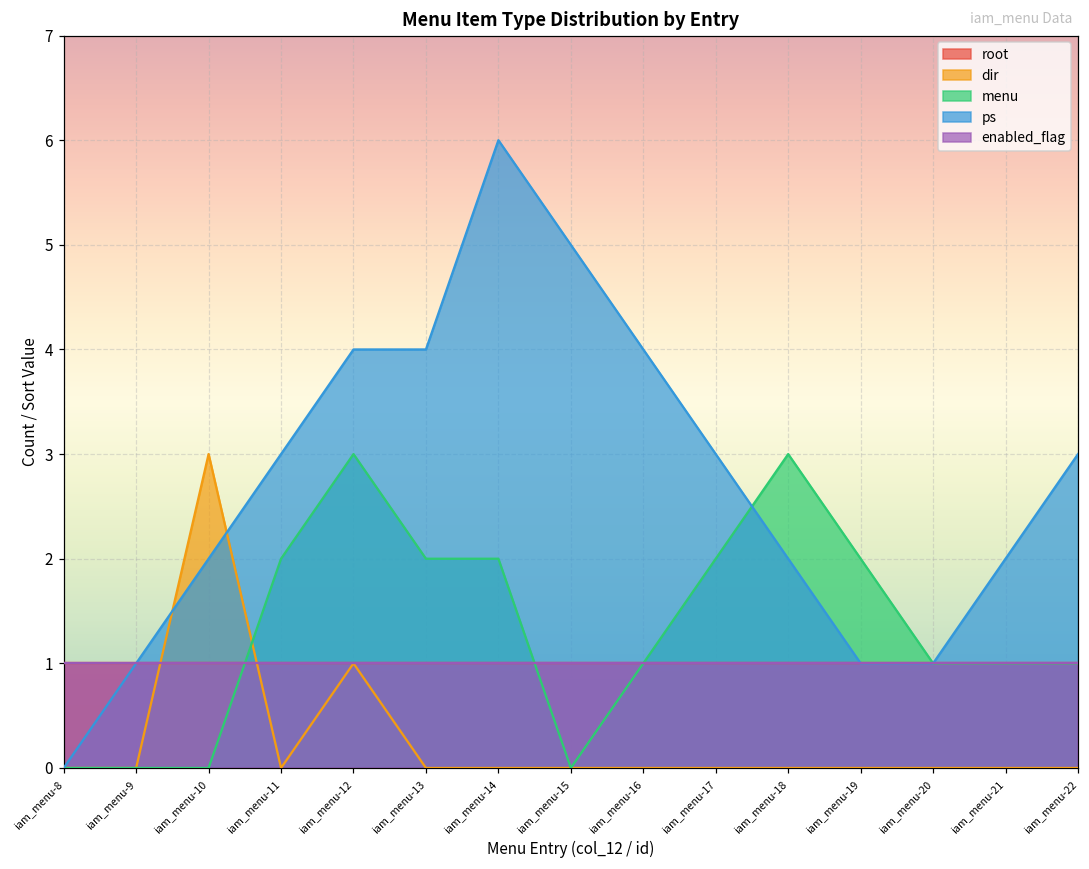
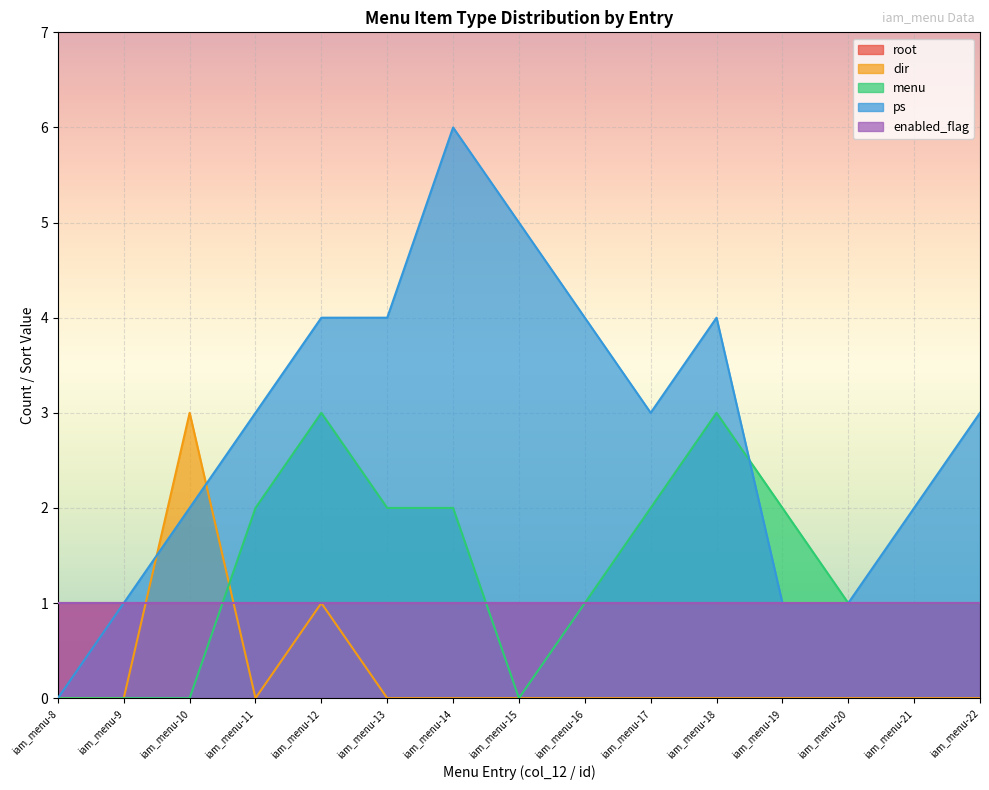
  {
    "enabled_flag": {
      "iam_menu-8": 1,
      "iam_menu-10": 1,
      "iam_menu-11": 1,
      "iam_menu-13": 1,
      "iam_menu-14": 1,
      "iam_menu-15": 1,
      "iam_menu-17": 1,
      "iam_menu-18": 1
    },
    "dir": {
      "iam_menu-10": 3,
      "iam_menu-11": 0,
      "iam_menu-13": 0,
      "iam_menu-14": 0,
      "iam_menu-16": 0,
      "iam_menu-17": 0,
      "iam_menu-18": 0,
      "iam_menu-19": 0,
      "iam_menu-20": 0,
      "iam_menu-21": 0,
      "iam_menu-22": 0
    },
    "menu": {
      "iam_menu-10": 0,
      "iam_menu-11": 2,
      "iam_menu-12": 3,
      "iam_menu-13": 2,
      "iam_menu-14": 2,
      "iam_menu-17": 2,
      "iam_menu-18": 3,
      "iam_menu-19": 2
    },
    "ps": {
      "iam_menu-10": 2,
      "iam_menu-11": 3,
      "iam_menu-12": 4,
      "iam_menu-13": 4,
      "iam_menu-14": 6,
      "iam_menu-15": 5,
      "iam_menu-16": 4,
      "iam_menu-17": 3,
-     "iam_menu-18": 2,
+     "iam_menu-18": 4,
      "iam_menu-21": 2,
      "iam_menu-22": 3
    }
  }
